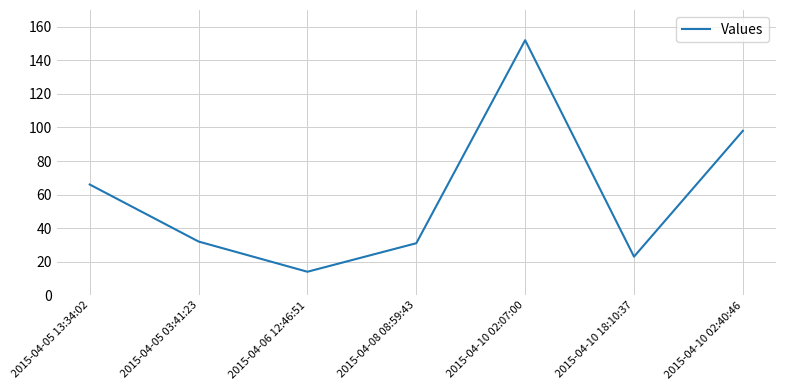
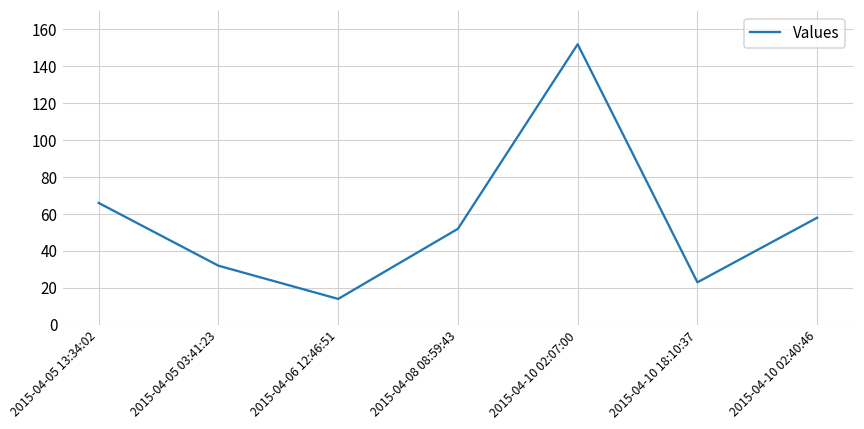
  {
    "2015-04-05 13:34:02": 66,
    "2015-04-05 03:41:23": 32,
    "2015-04-06 12:46:51": 14,
-   "2015-04-08 08:59:43": 31,
+   "2015-04-08 08:59:43": 52,
    "2015-04-10 02:07:00": 152,
    "2015-04-10 18:10:37": 23,
-   "2015-04-10 02:40:46": 98
+   "2015-04-10 02:40:46": 58
  }
